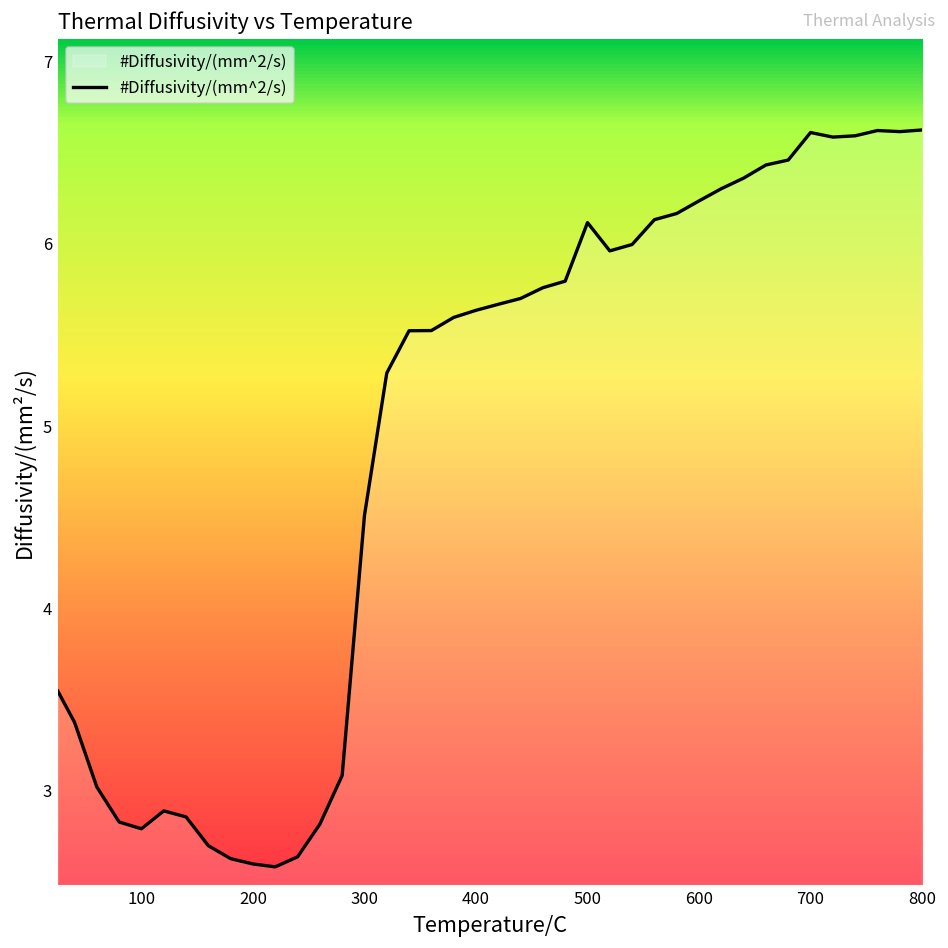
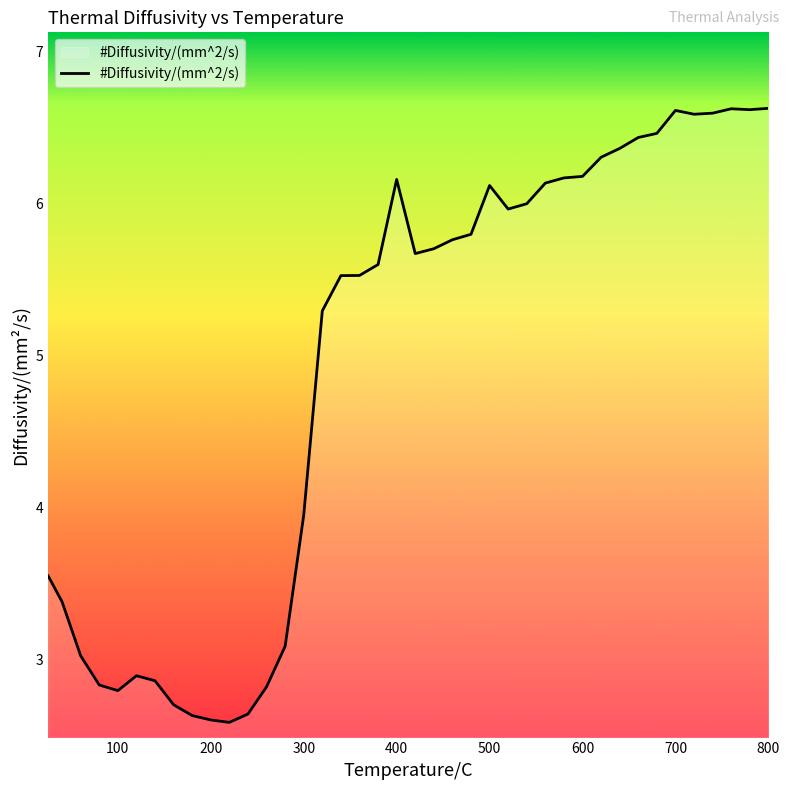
  {
    "100": 2.79,
    "200": 2.60,
-   "300": 4.51,
-   "400": 5.64,
+   "300": 3.95,
+   "400": 6.16,
    "500": 6.12,
-   "600": 6.24,
+   "600": 6.18,
    "700": 6.61,
    "800": 6.62
  }
